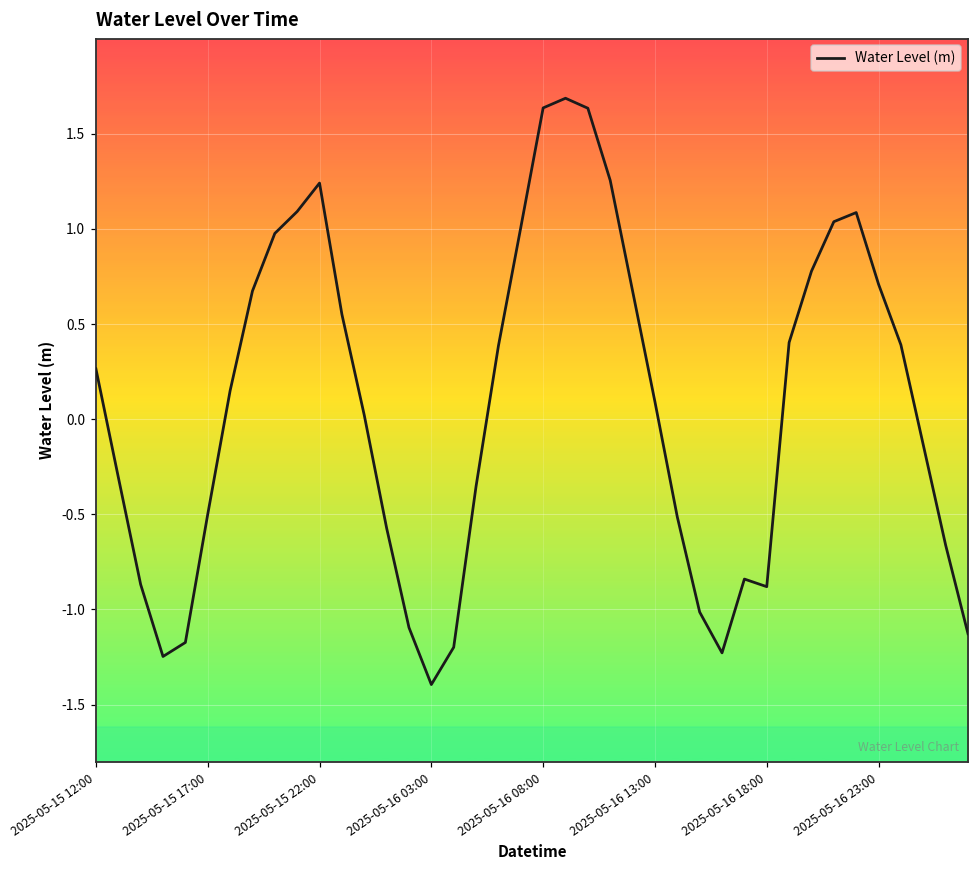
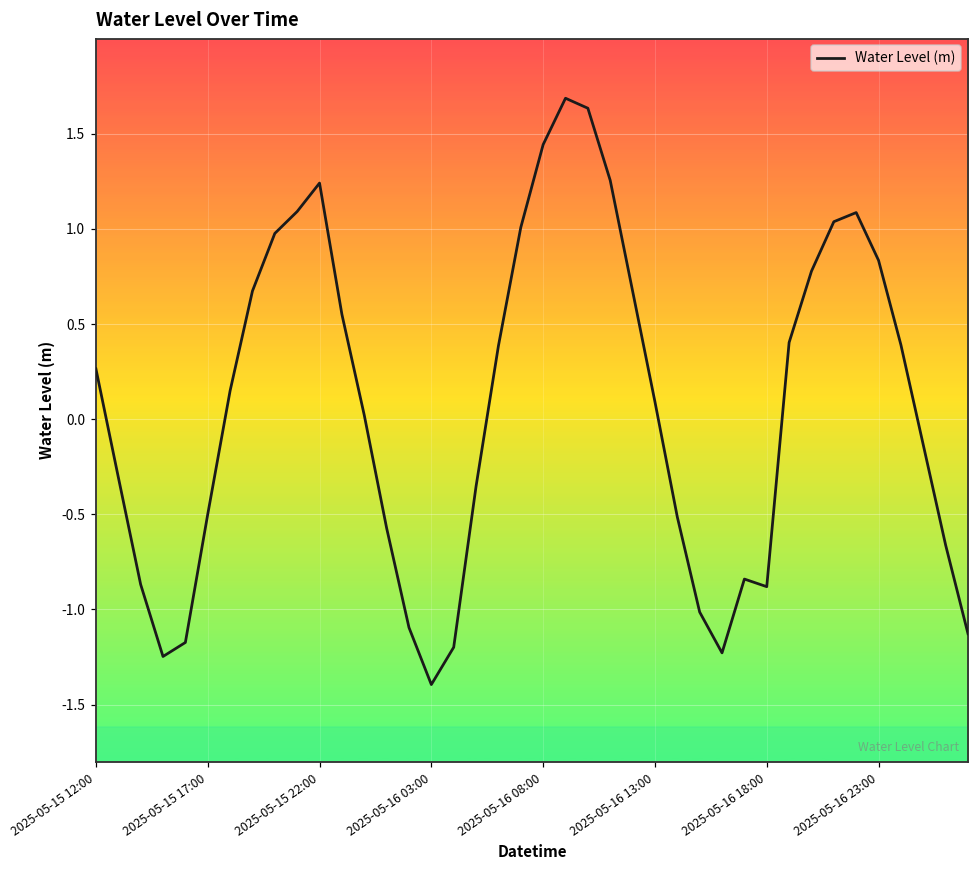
  {
    "2025-05-15 12:00": 0.26,
    "2025-05-15 17:00": -0.50,
    "2025-05-15 22:00": 1.24,
    "2025-05-16 03:00": -1.39,
-   "2025-05-16 08:00": 1.64,
+   "2025-05-16 08:00": 1.44,
    "2025-05-16 13:00": 0.09,
    "2025-05-16 18:00": -0.88,
-   "2025-05-16 23:00": 0.71
+   "2025-05-16 23:00": 0.83
  }
